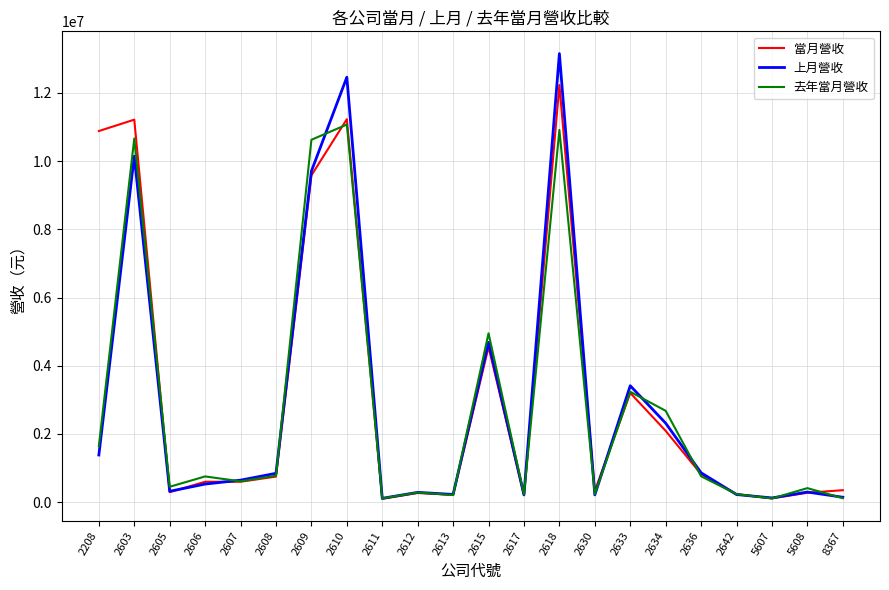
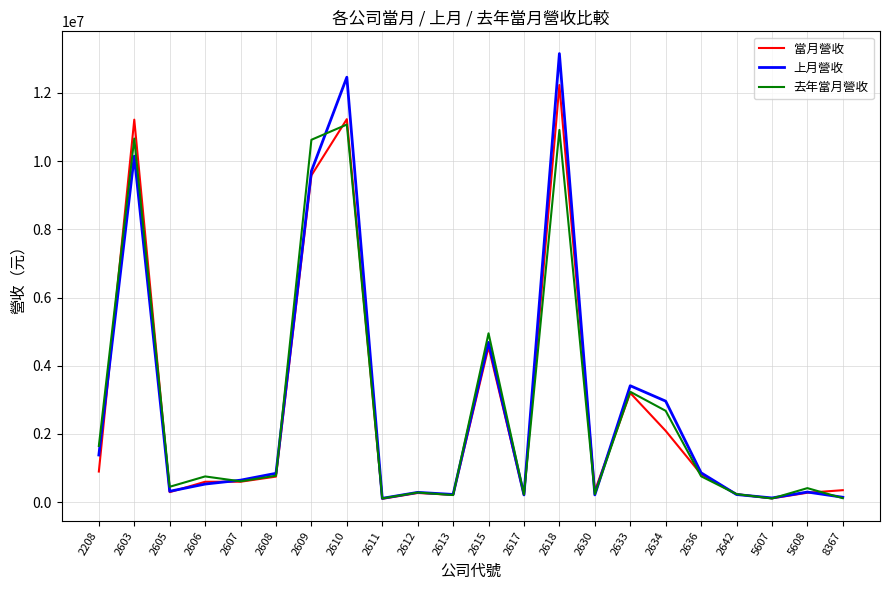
  {
    "當月營收": {
-     "2208": 10900000,
+     "2208": 900000,
      "2603": 11200000,
      "2609": 9600000,
      "2610": 11200000,
      "2615": 4500000,
      "2618": 12200000,
      "2630": 300000,
      "2634": 2100000,
      "8367": 300000
    },
    "上月營收": {
      "2208": 1400000,
      "2603": 10100000,
      "2609": 9700000,
      "2610": 12500000,
      "2615": 4700000,
      "2618": 13200000,
      "2633": 3400000,
-     "2634": 2300000
+     "2634": 3000000
    },
    "去年當月營收": {
      "2208": 1600000,
      "2603": 10700000,
      "2605": 400000,
      "2606": 800000,
      "2609": 10600000,
      "2610": 11100000,
      "2615": 4900000,
      "2618": 10900000,
      "2634": 2700000,
      "5608": 400000
    }
  }
